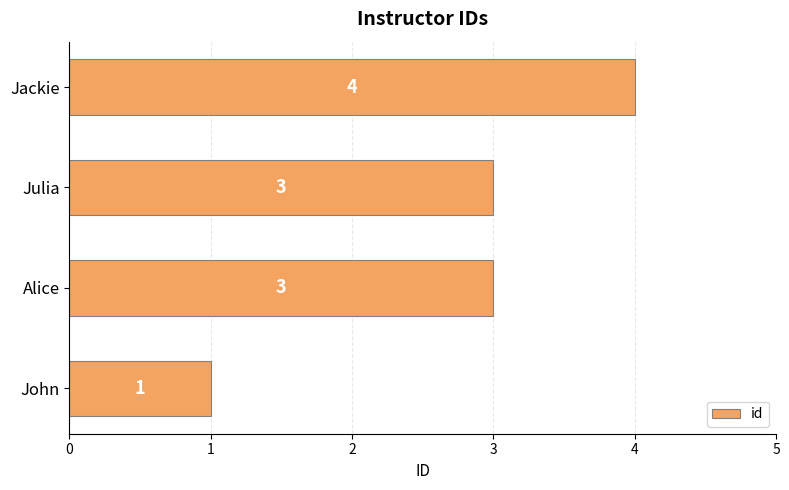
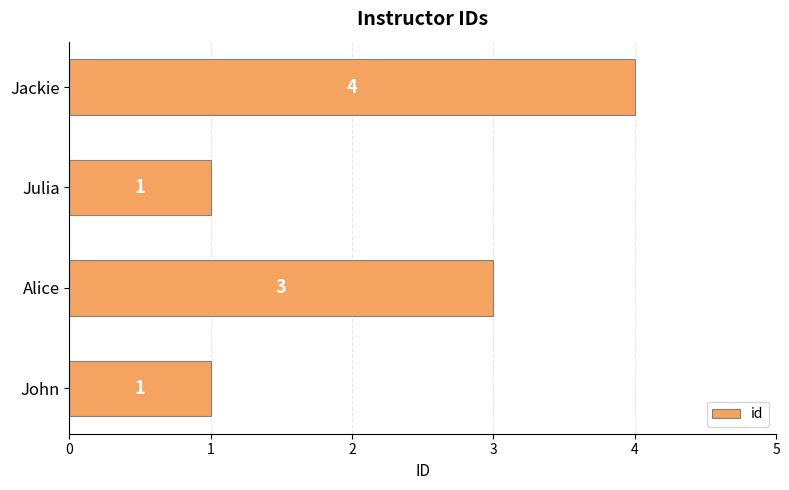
  {
    "Jackie": 4,
-   "Julia": 3,
+   "Julia": 1,
    "Alice": 3,
    "John": 1
  }
